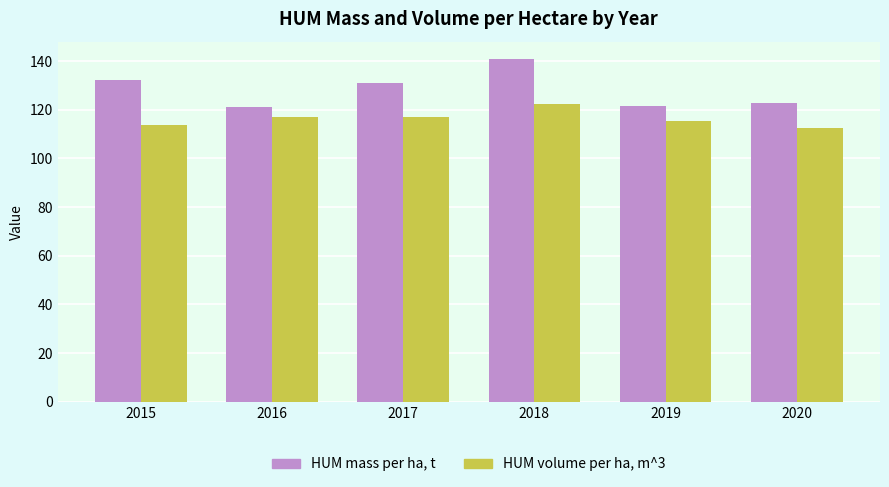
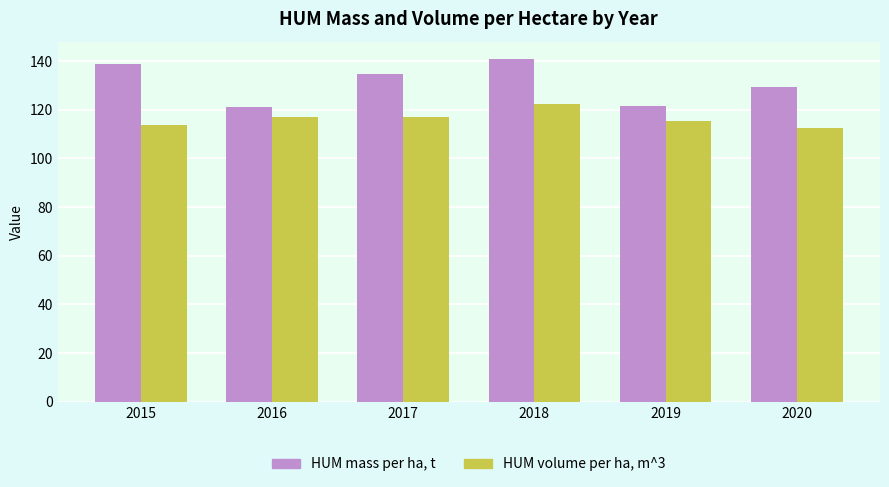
  {
    "HUM mass per ha, t": {
-     "2015": 132,
+     "2015": 139,
      "2016": 121,
-     "2017": 131,
+     "2017": 135,
      "2018": 141,
      "2019": 122,
-     "2020": 123
+     "2020": 129
    },
    "HUM volume per ha, m^3": {
      "2015": 114,
      "2016": 117,
      "2017": 117,
      "2018": 123,
      "2019": 115,
      "2020": 112
    }
  }
